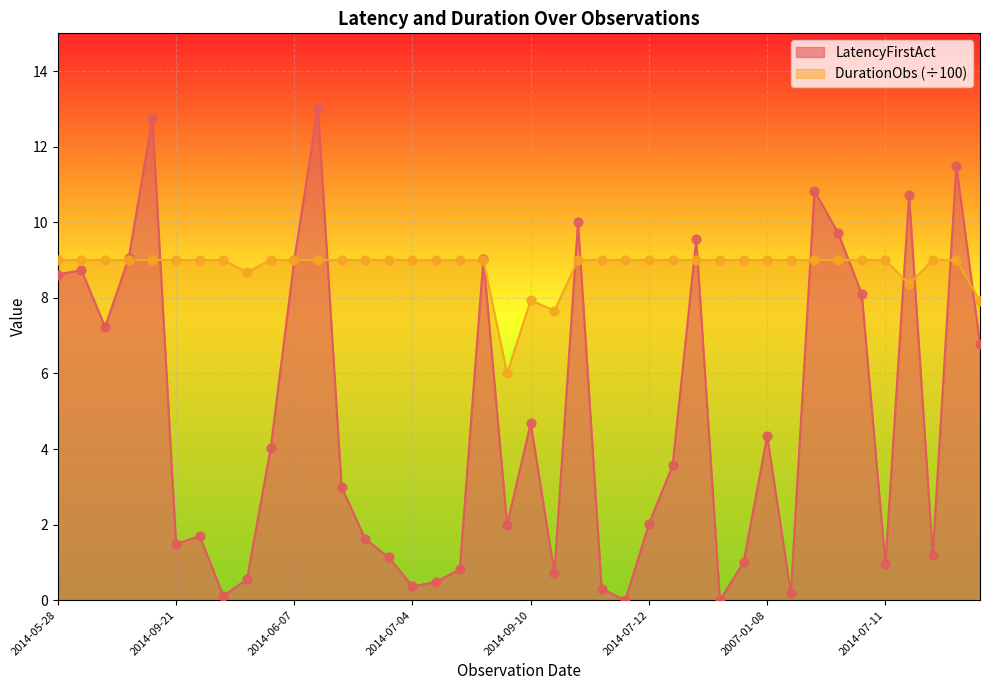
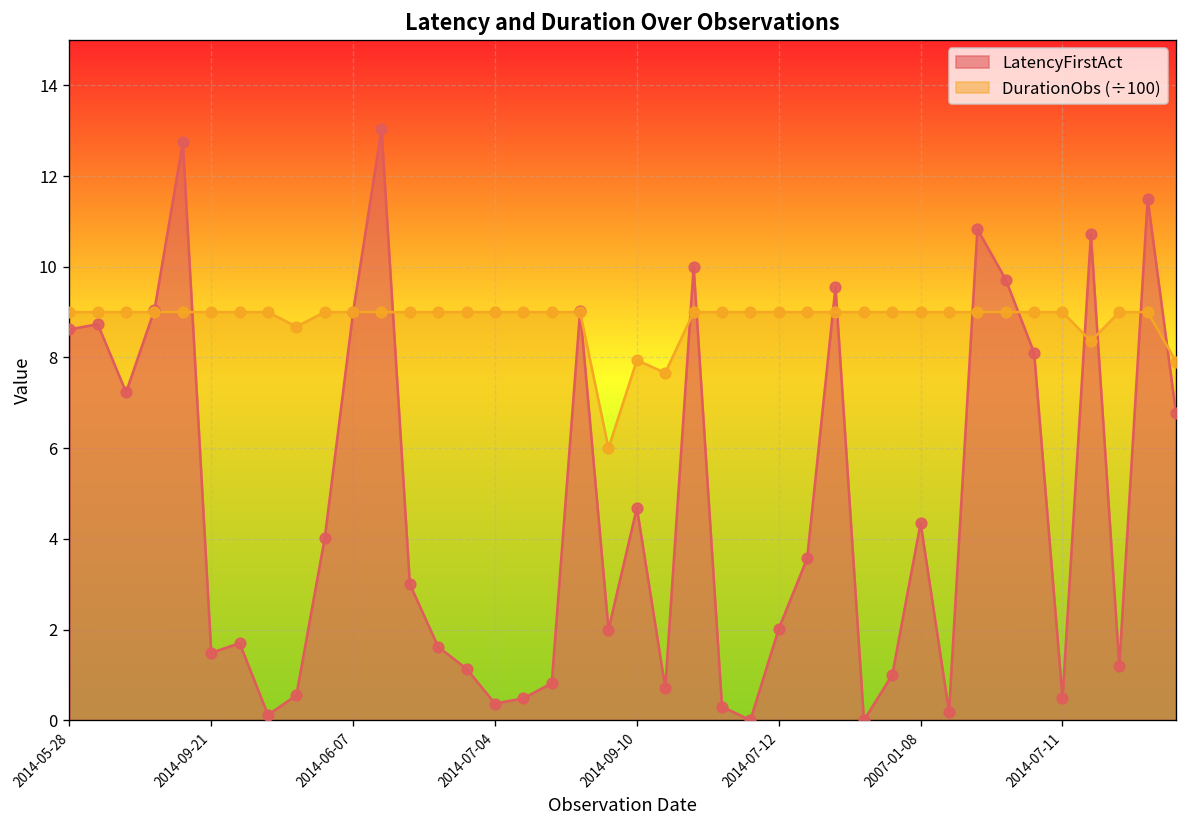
  {
    "LatencyFirstAct": {
      "2014-05-28": 8.6,
      "2014-09-21": 1.5,
      "2007-01-08": 4.3,
-     "2014-07-11": 1.0
+     "2014-07-11": 0.5
    },
    "DurationObs (÷100)": {
      "2014-05-28": 9.0,
      "2014-09-21": 9.0,
      "2007-01-08": 9.0,
      "2014-07-11": 9.0
    }
  }
